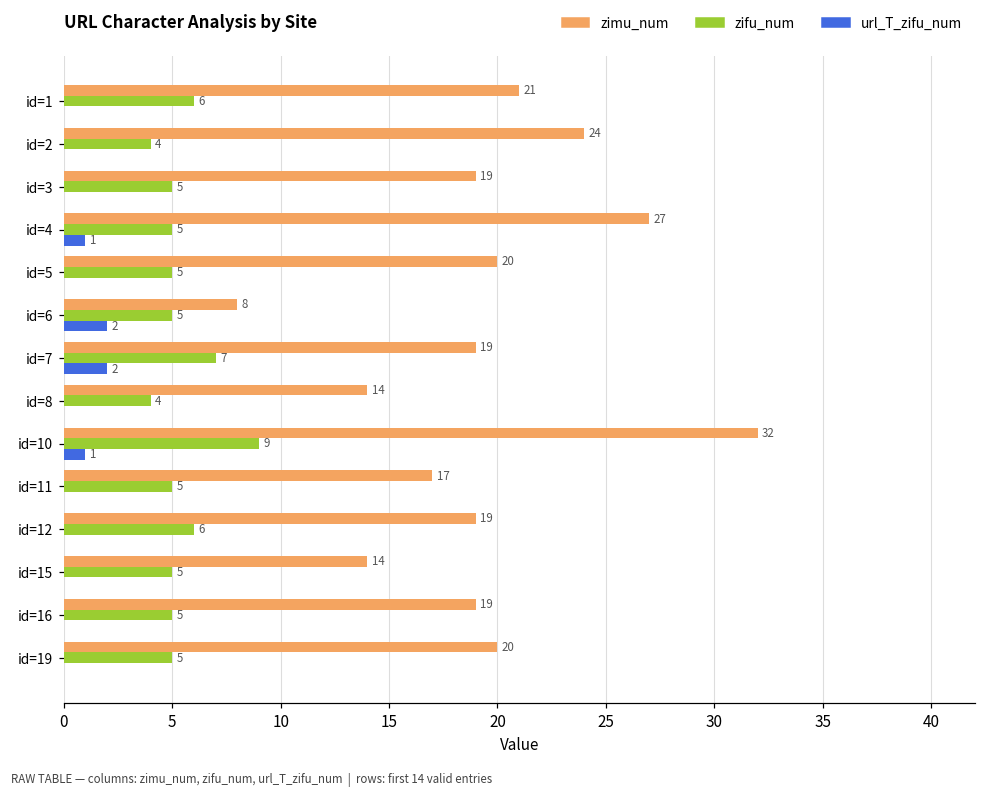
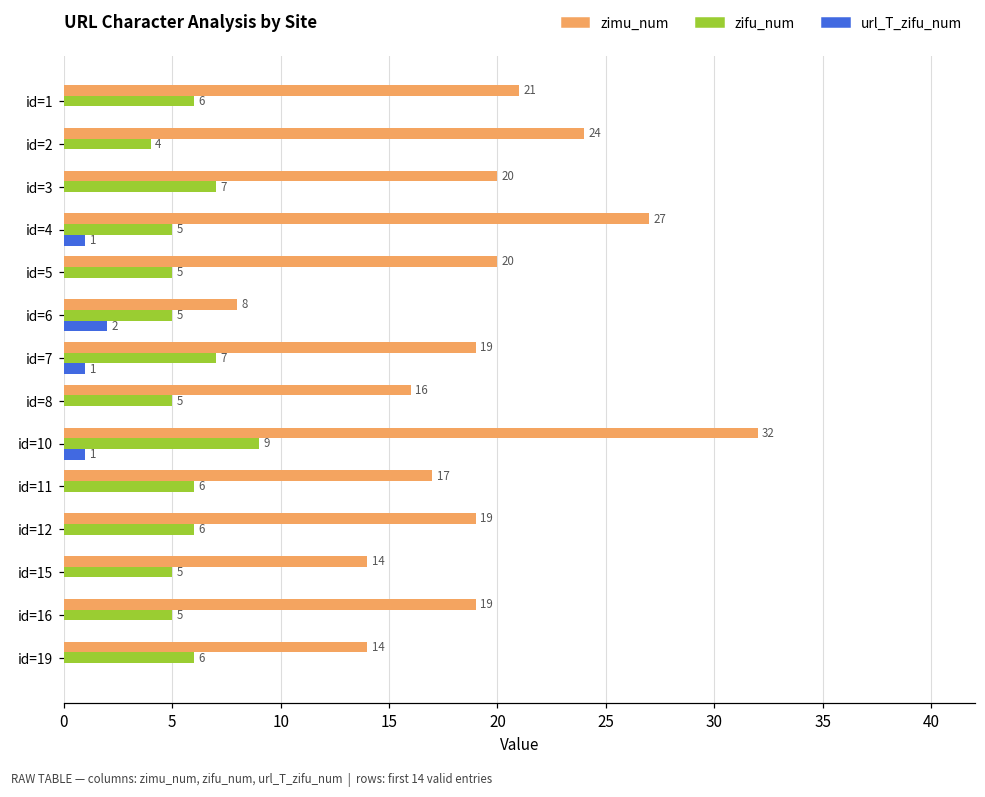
  {
    "zimu_num": {
      "id=1": 21,
      "id=2": 24,
-     "id=3": 19,
+     "id=3": 20,
      "id=4": 27,
      "id=5": 20,
      "id=6": 8,
      "id=7": 19,
-     "id=8": 14,
+     "id=8": 16,
      "id=10": 32,
      "id=11": 17,
      "id=12": 19,
      "id=15": 14,
      "id=16": 19,
-     "id=19": 20
+     "id=19": 14
    },
    "zifu_num": {
      "id=1": 6,
      "id=2": 4,
-     "id=3": 5,
+     "id=3": 7,
      "id=4": 5,
      "id=5": 5,
      "id=6": 5,
      "id=7": 7,
-     "id=8": 4,
+     "id=8": 5,
      "id=10": 9,
-     "id=11": 5,
+     "id=11": 6,
      "id=12": 6,
      "id=15": 5,
      "id=16": 5,
-     "id=19": 5
+     "id=19": 6
    },
    "url_T_zifu_num": {
      "id=4": 1,
      "id=6": 2,
-     "id=7": 2,
+     "id=7": 1,
      "id=10": 1
    }
  }
